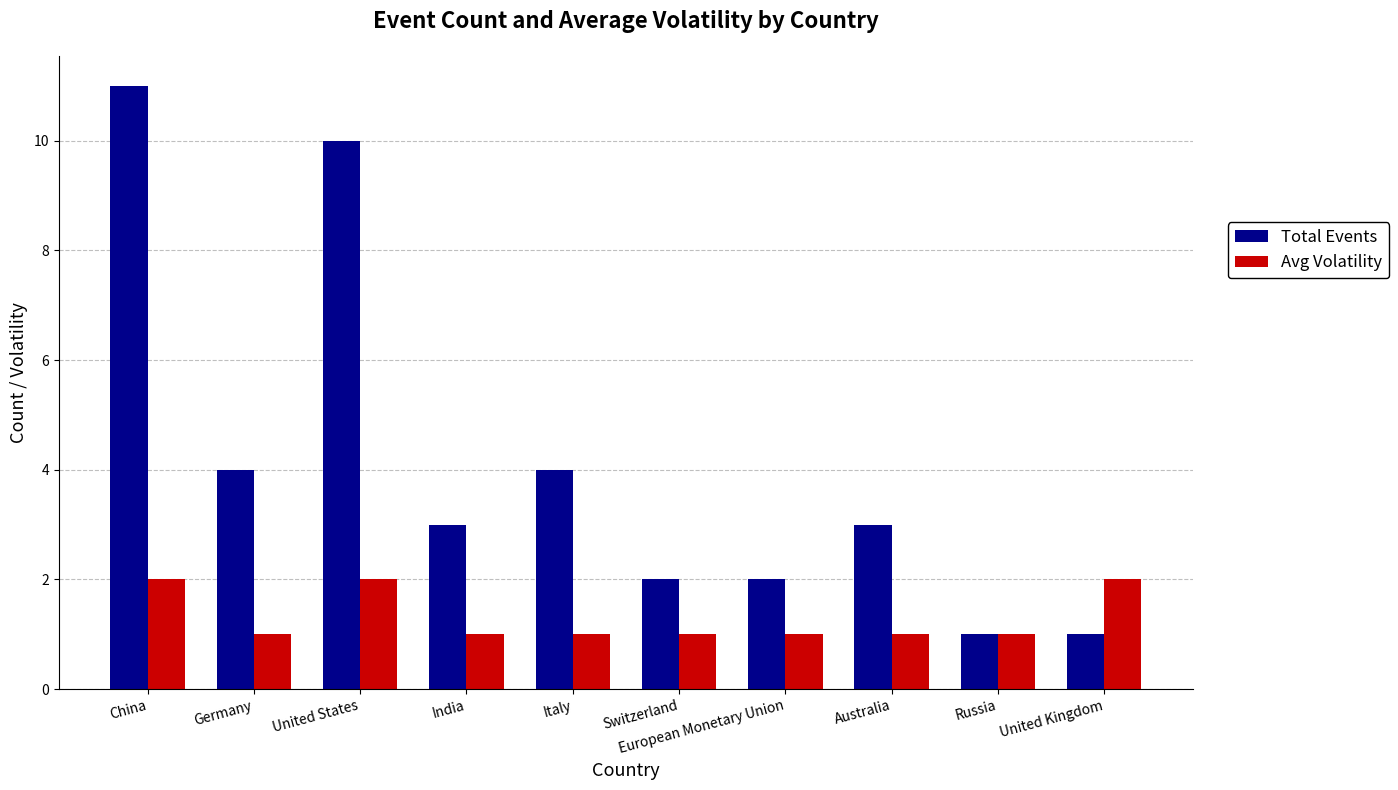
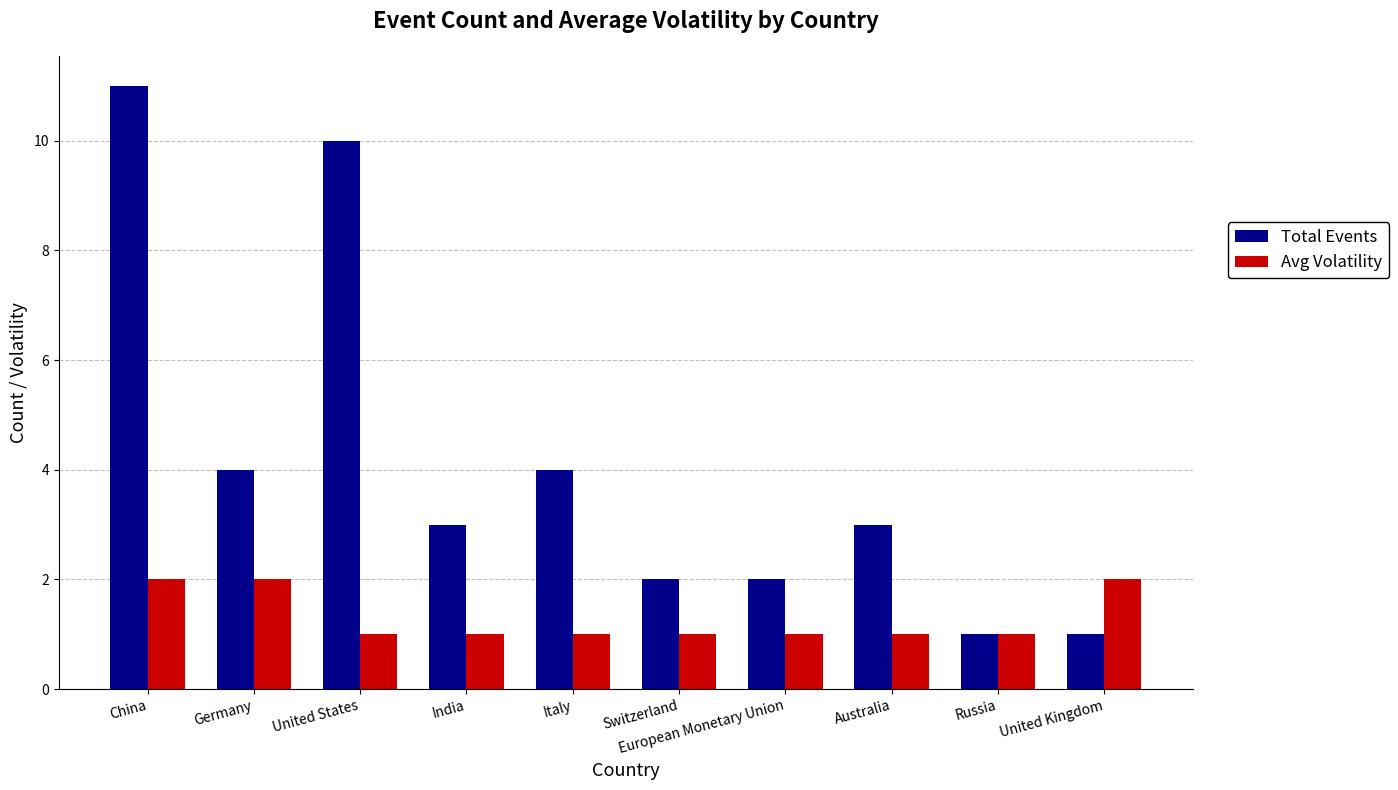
  {
    "Total Events": {
      "China": 11,
      "Germany": 4,
      "United States": 10,
      "India": 3,
      "Italy": 4,
      "Switzerland": 2,
      "European Monetary Union": 2,
      "Australia": 3,
      "Russia": 1,
      "United Kingdom": 1
    },
    "Avg Volatility": {
      "China": 2,
-     "Germany": 1,
-     "United States": 2,
+     "Germany": 2,
+     "United States": 1,
      "India": 1,
      "Italy": 1,
      "Switzerland": 1,
      "European Monetary Union": 1,
      "Australia": 1,
      "Russia": 1,
      "United Kingdom": 2
    }
  }
